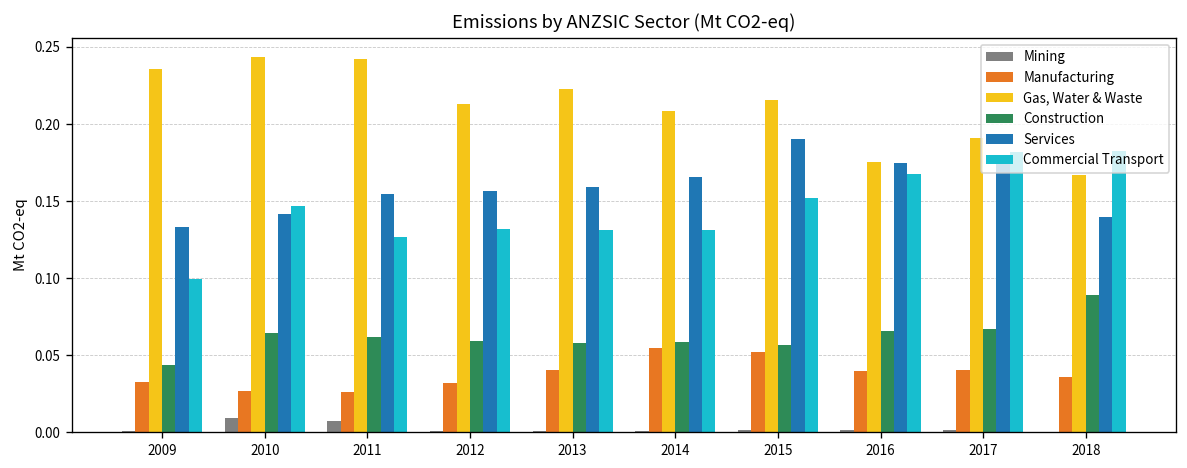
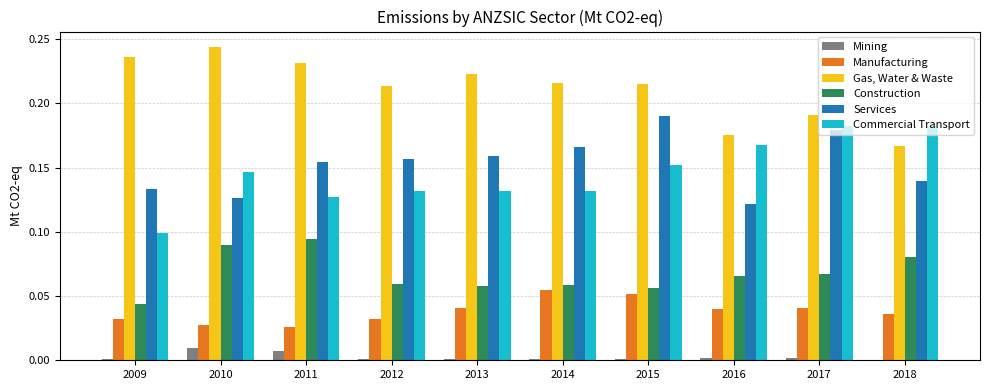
  {
    "Mining": {
      "2010": 0.010,
      "2011": 0.007
    },
    "Manufacturing": {
      "2009": 0.032,
      "2010": 0.027,
      "2011": 0.026,
      "2012": 0.032,
      "2013": 0.041,
      "2014": 0.055,
      "2015": 0.052,
      "2016": 0.040,
      "2017": 0.040,
      "2018": 0.036
    },
    "Gas, Water & Waste": {
      "2009": 0.236,
      "2010": 0.244,
-     "2011": 0.242,
+     "2011": 0.231,
      "2012": 0.213,
      "2013": 0.223,
-     "2014": 0.209,
+     "2014": 0.215,
      "2015": 0.215,
      "2016": 0.175,
      "2017": 0.191,
      "2018": 0.167
    },
    "Construction": {
      "2009": 0.044,
-     "2010": 0.065,
-     "2011": 0.062,
+     "2010": 0.090,
+     "2011": 0.094,
      "2012": 0.059,
      "2013": 0.058,
      "2014": 0.059,
      "2015": 0.056,
      "2016": 0.066,
      "2017": 0.067,
-     "2018": 0.089
+     "2018": 0.080
    },
    "Services": {
      "2009": 0.133,
-     "2010": 0.142,
+     "2010": 0.126,
      "2011": 0.154,
      "2012": 0.157,
      "2013": 0.159,
      "2014": 0.166,
      "2015": 0.190,
-     "2016": 0.175,
+     "2016": 0.121,
      "2018": 0.139
    },
    "Commercial Transport": {
      "2009": 0.099,
      "2010": 0.147,
      "2011": 0.127,
      "2012": 0.132,
      "2013": 0.131,
      "2014": 0.131,
      "2015": 0.152,
      "2016": 0.168
    }
  }
